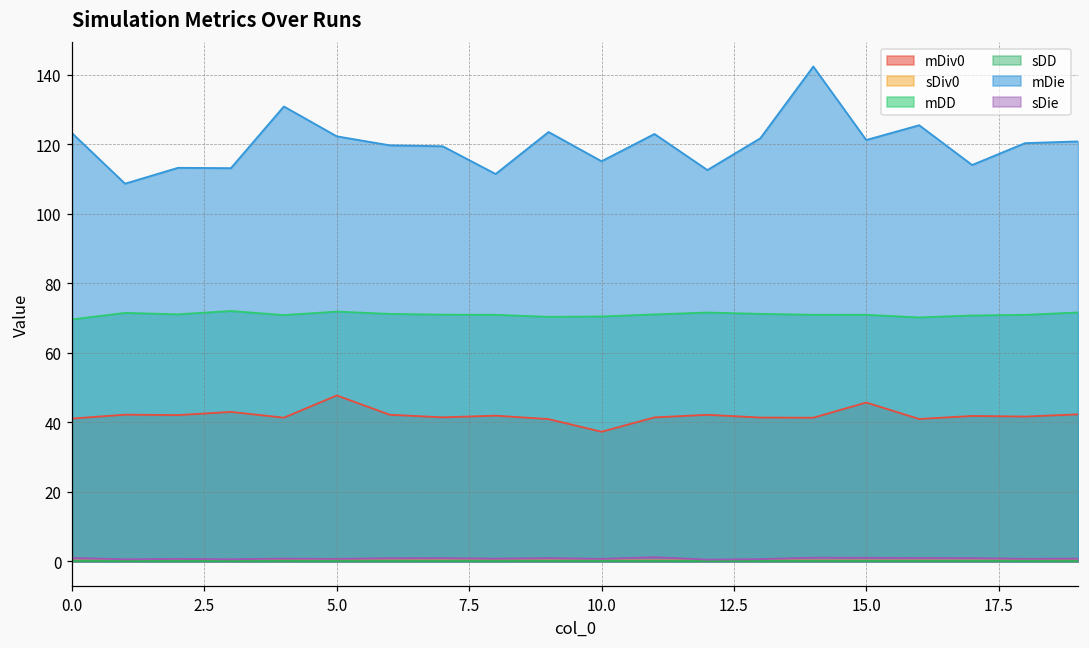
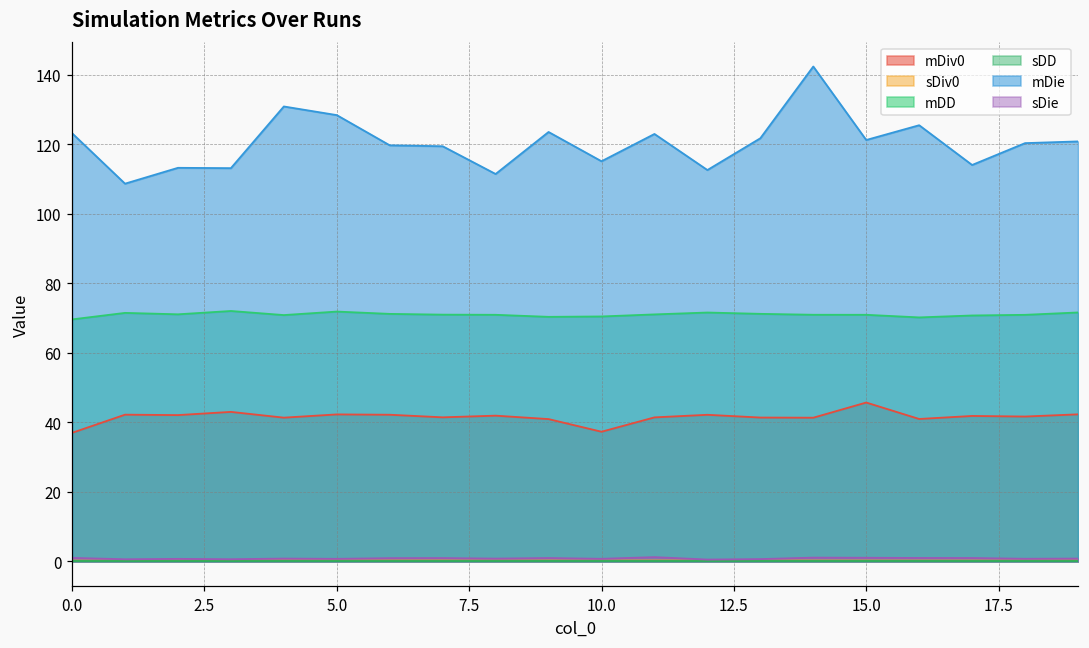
  {
    "mDiv0": {
-     "0.0": 41,
-     "5.0": 48,
+     "0.0": 37,
+     "5.0": 42,
      "10.0": 37,
      "15.0": 46
    },
    "mDie": {
      "0.0": 123,
-     "5.0": 122,
+     "5.0": 128,
      "10.0": 115,
      "15.0": 121
    }
  }
